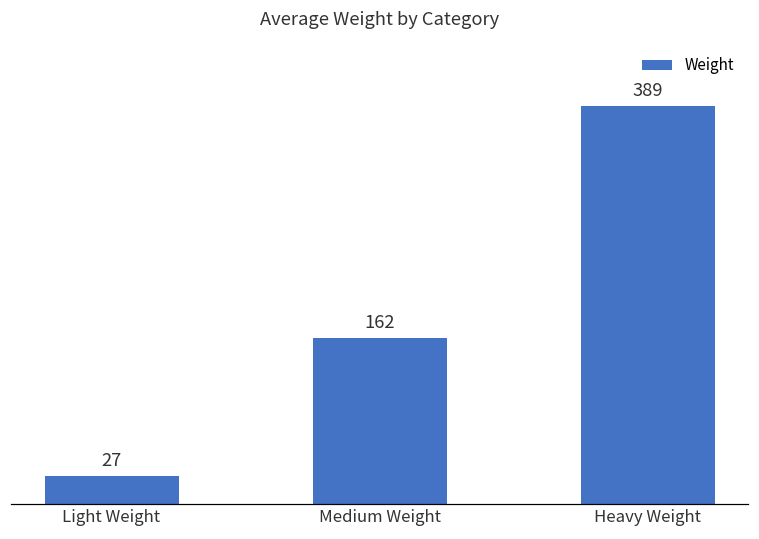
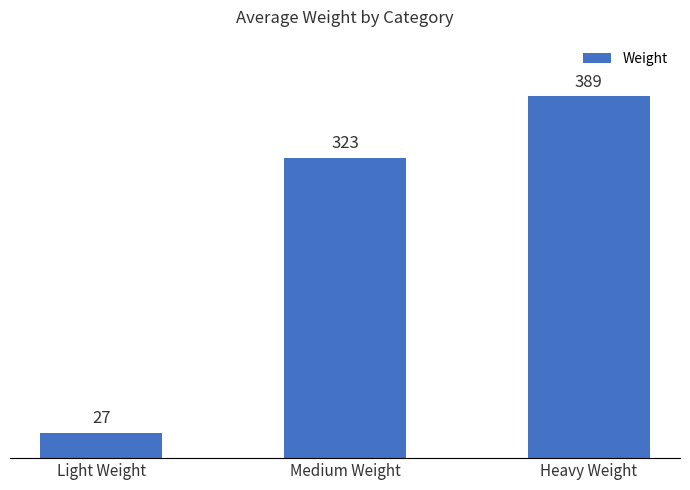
  {
    "Light Weight": 27,
-   "Medium Weight": 162,
+   "Medium Weight": 323,
    "Heavy Weight": 389
  }
